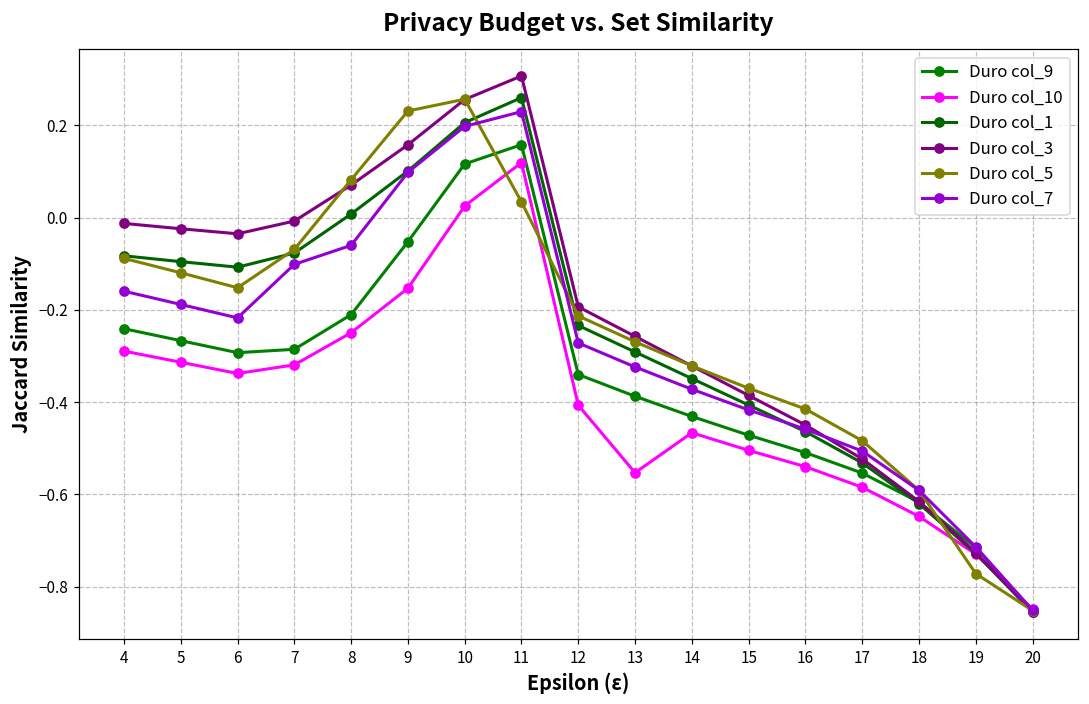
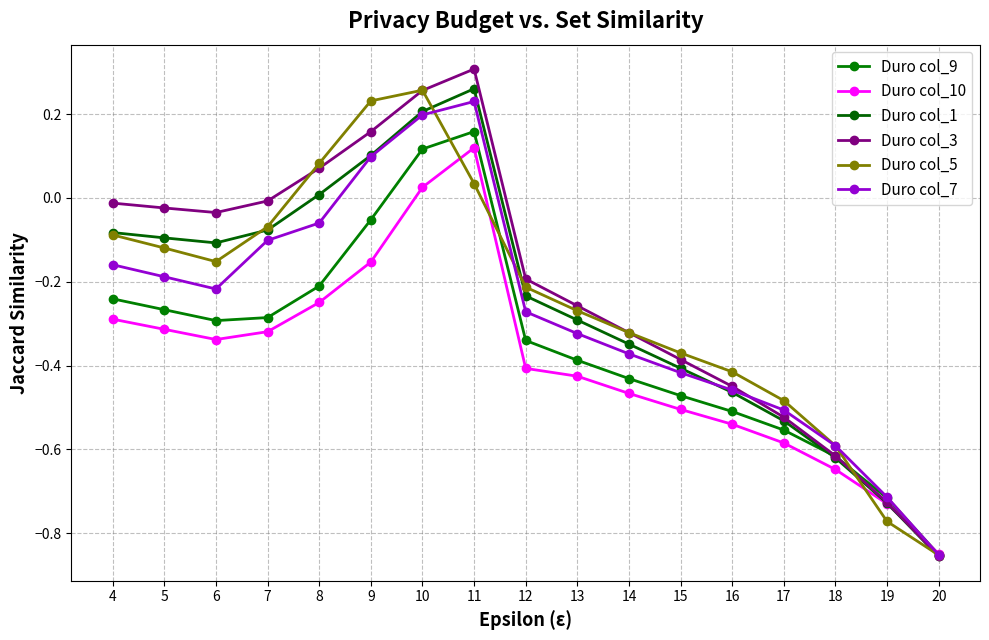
  {
    "Duro col_10": {
      "4": -0.29,
      "5": -0.31,
      "6": -0.34,
      "7": -0.32,
      "8": -0.25,
      "9": -0.15,
      "10": 0.03,
      "11": 0.12,
      "12": -0.41,
-     "13": -0.55,
+     "13": -0.43,
      "14": -0.47,
      "15": -0.50,
      "16": -0.54,
      "17": -0.58,
      "18": -0.65
    },
    "Duro col_3": {
      "4": -0.01,
      "5": -0.02,
      "6": -0.03,
      "7": -0.01,
      "8": 0.07,
      "9": 0.16,
      "11": 0.31,
      "12": -0.19,
      "13": -0.26,
      "15": -0.39,
      "16": -0.45,
      "17": -0.52
    },
    "Duro col_5": {
      "5": -0.12,
      "6": -0.15,
      "7": -0.07,
      "8": 0.08,
      "9": 0.23,
      "11": 0.03,
      "12": -0.21,
      "13": -0.27,
      "15": -0.37,
      "16": -0.41,
      "17": -0.48,
      "19": -0.77
    },
    "Duro col_7": {
      "4": -0.16,
      "5": -0.19,
      "6": -0.22,
      "7": -0.10,
      "8": -0.06,
      "10": 0.20,
      "11": 0.23,
      "12": -0.27,
      "13": -0.32,
      "14": -0.37,
      "15": -0.42,
      "17": -0.51
    }
  }
